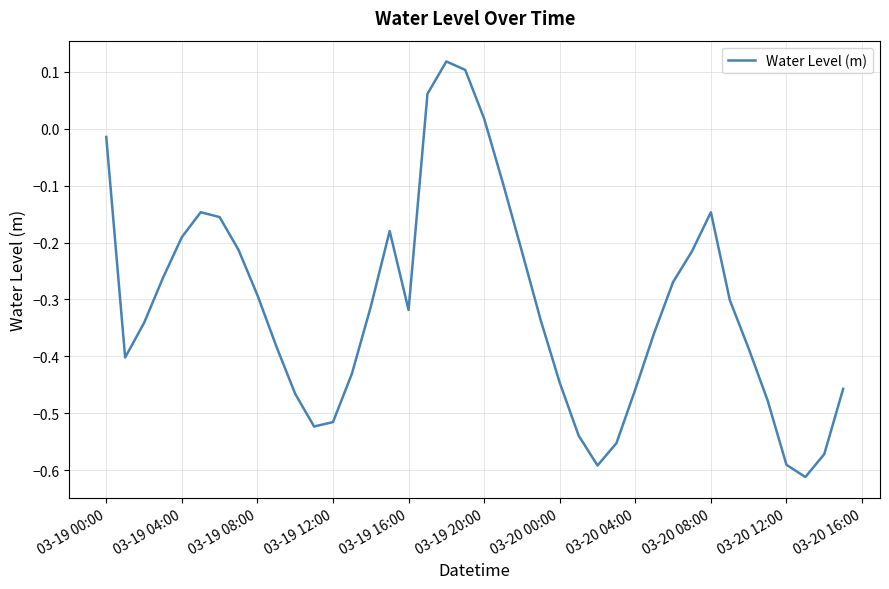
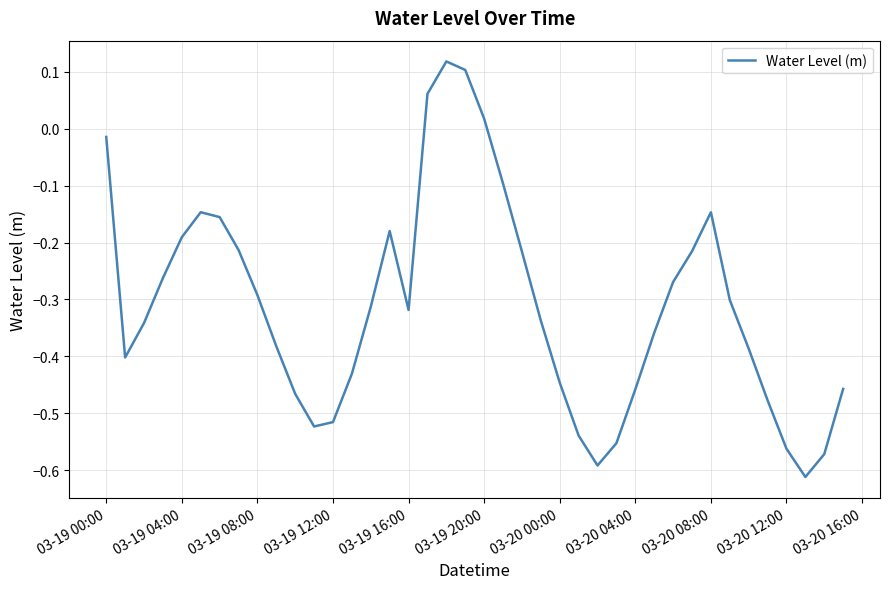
  {
    "03-19 00:00": -0.01,
    "03-19 04:00": -0.19,
    "03-19 08:00": -0.29,
    "03-19 12:00": -0.52,
    "03-19 16:00": -0.32,
    "03-19 20:00": 0.02,
    "03-20 00:00": -0.45,
    "03-20 04:00": -0.46,
    "03-20 08:00": -0.15,
-   "03-20 12:00": -0.59
+   "03-20 12:00": -0.56
  }
